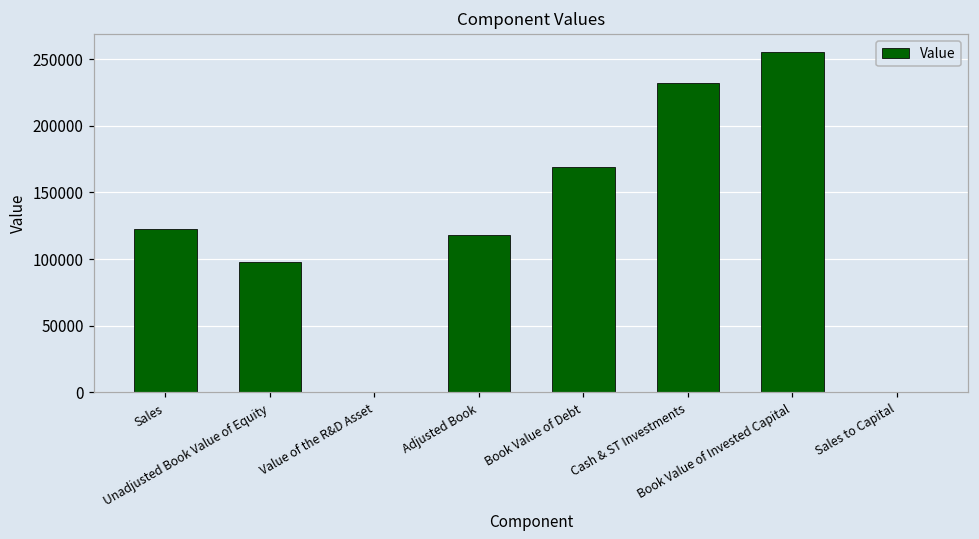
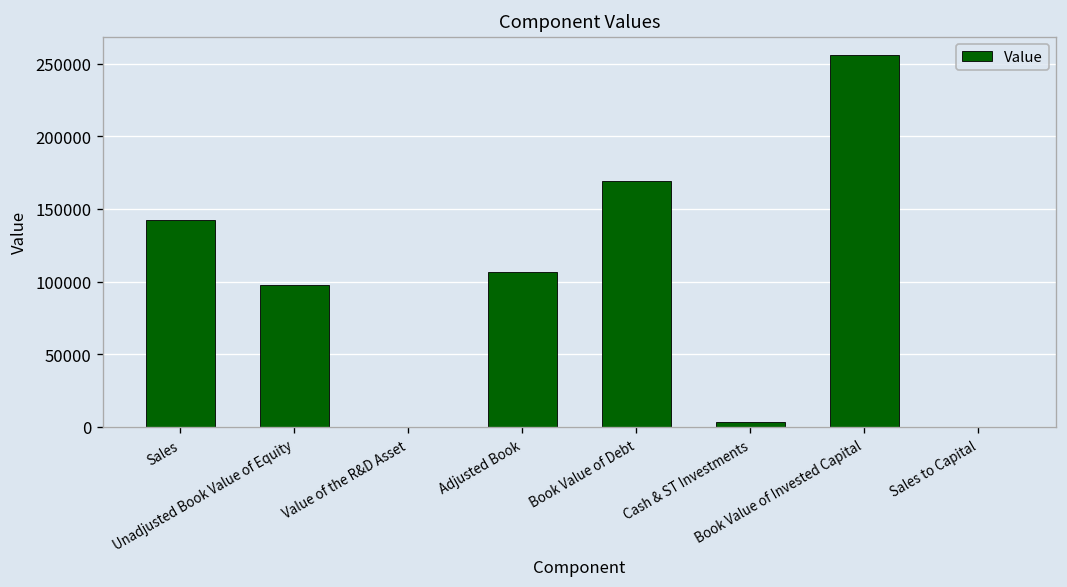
  {
-   "Sales": 122000,
+   "Sales": 143000,
    "Unadjusted Book Value of Equity": 98000,
    "Value of the R&D Asset": 0,
-   "Adjusted Book": 118000,
+   "Adjusted Book": 106000,
    "Book Value of Debt": 169000,
-   "Cash & ST Investments": 232000,
+   "Cash & ST Investments": 3000,
    "Book Value of Invested Capital": 256000
  }
